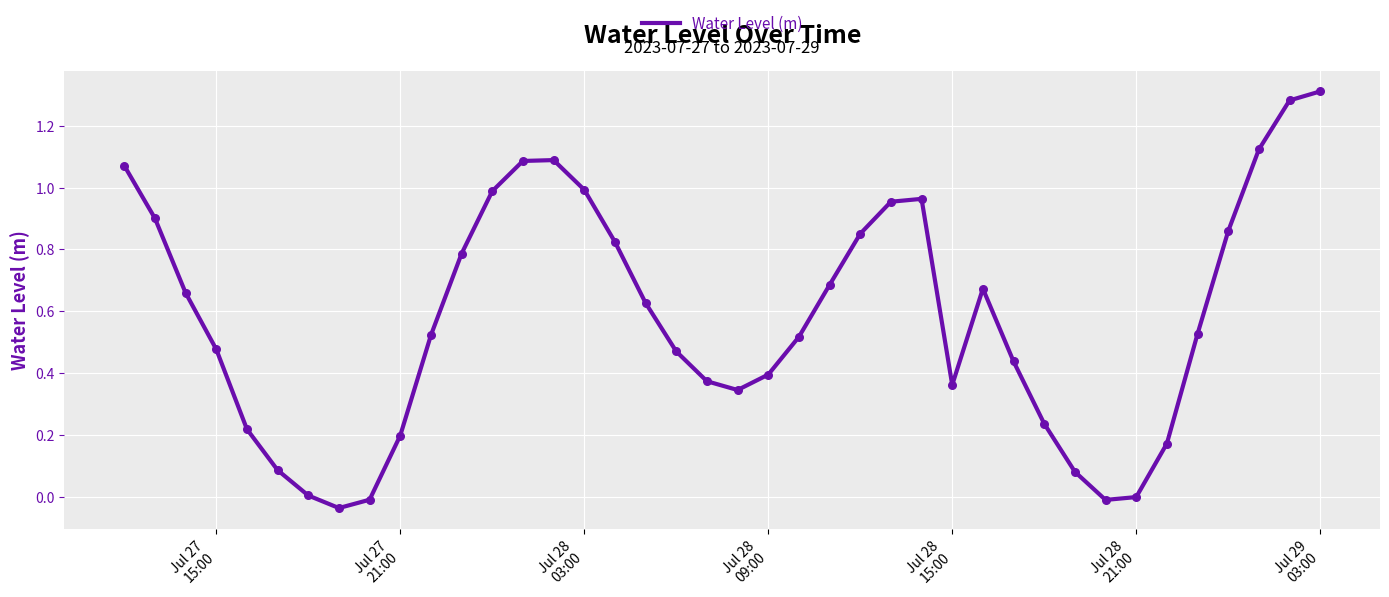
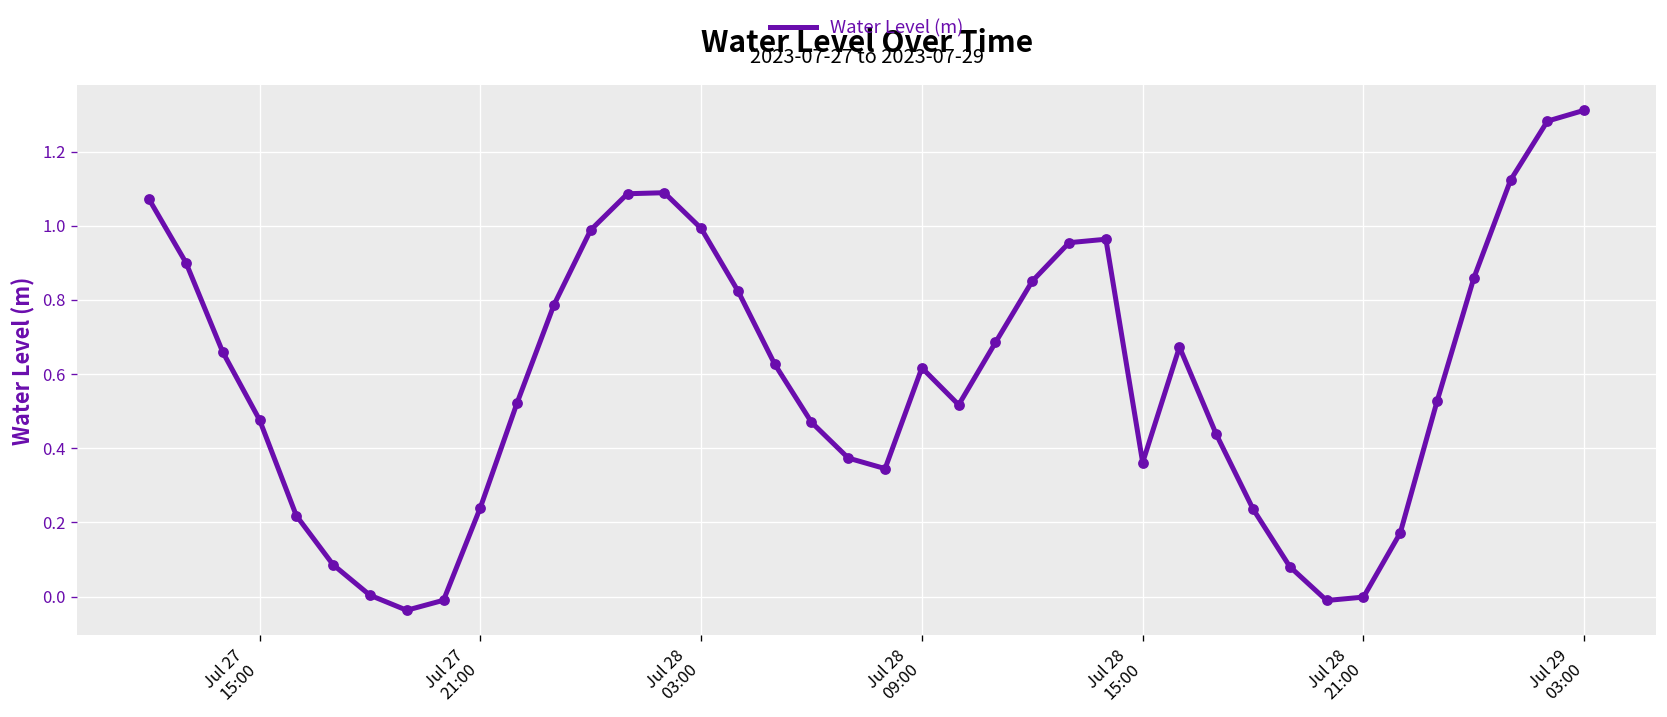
  {
    "Jul 27 15:00": 0.48,
-   "Jul 27 21:00": 0.20,
+   "Jul 27 21:00": 0.24,
    "Jul 28 03:00": 0.99,
-   "Jul 28 09:00": 0.39,
+   "Jul 28 09:00": 0.62,
    "Jul 28 15:00": 0.36,
    "Jul 28 21:00": 0.00,
    "Jul 29 03:00": 1.31
  }
